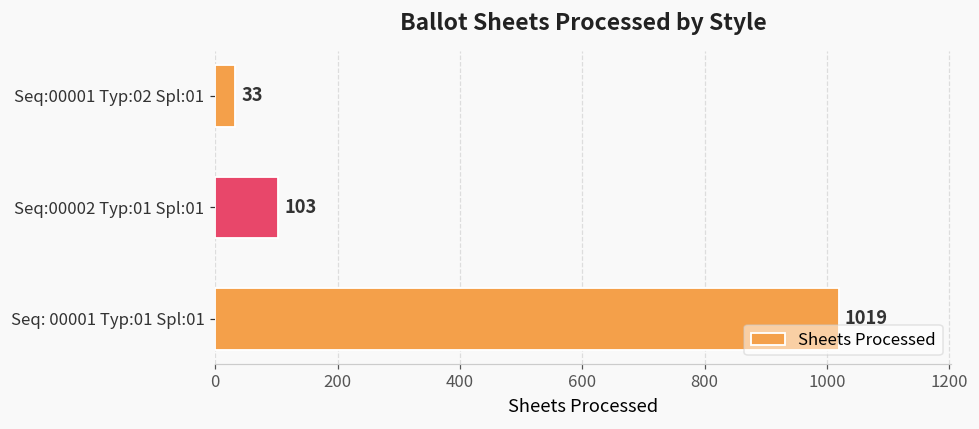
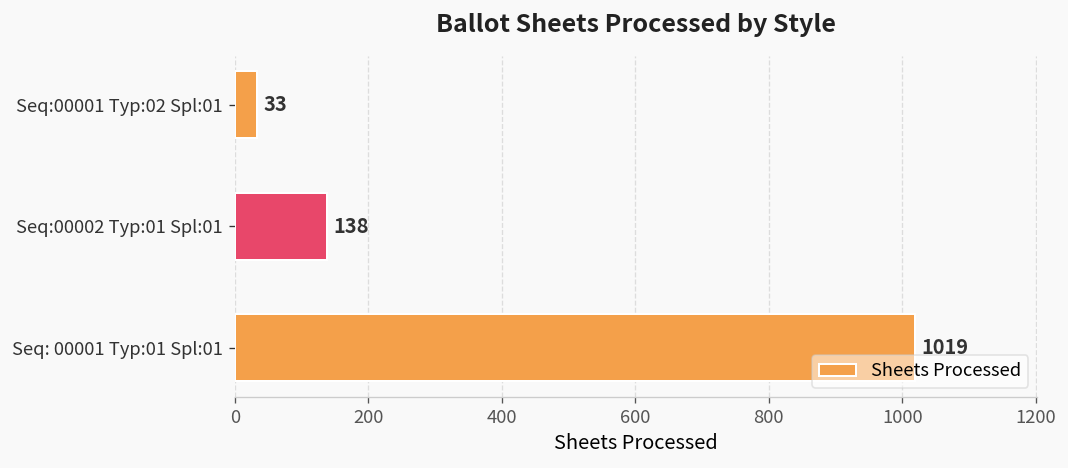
  {
    "Seq:00001 Typ:02 Spl:01": 33,
-   "Seq:00002 Typ:01 Spl:01": 103
+   "Seq:00002 Typ:01 Spl:01": 138
  }
